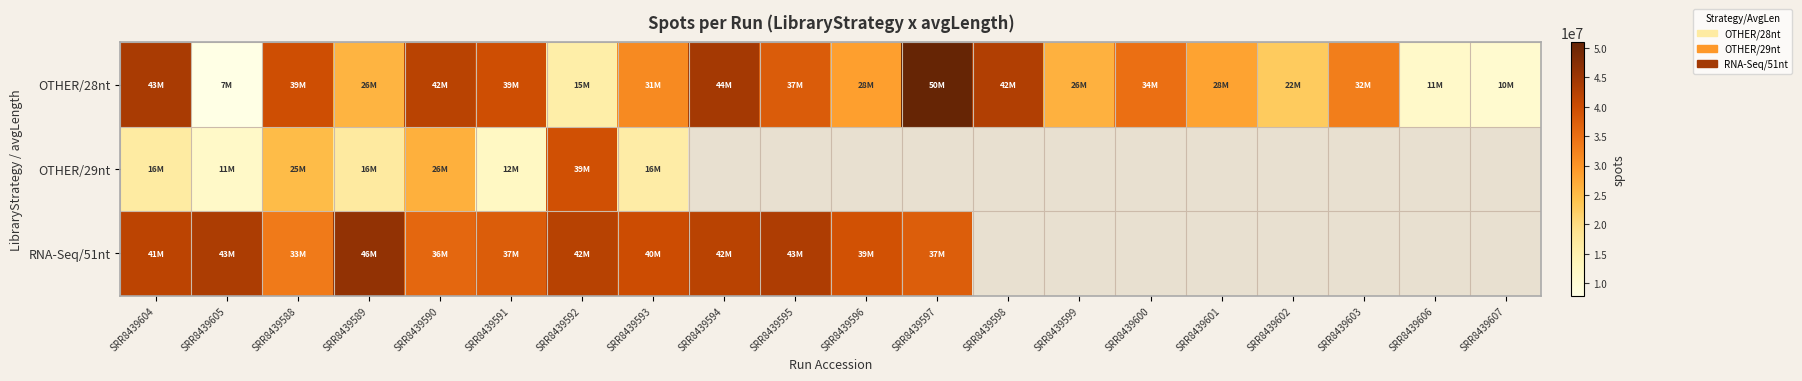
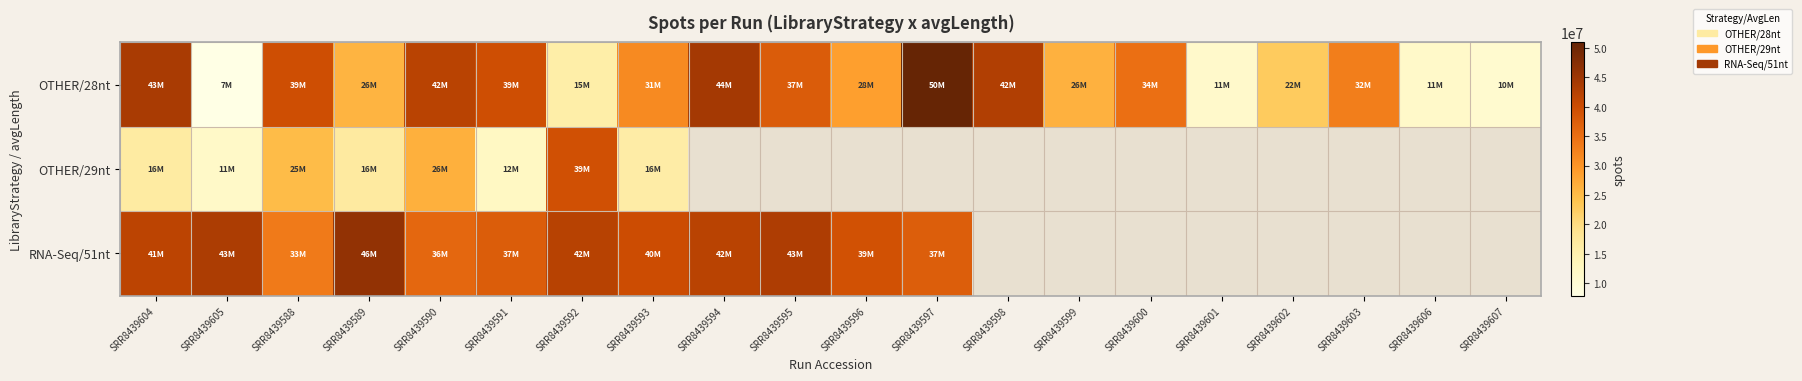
  {
    "OTHER/28nt": {
      "SRR8439604": "43M",
      "SRR8439605": "7M",
      "SRR8439588": "39M",
      "SRR8439589": "26M",
      "SRR8439590": "42M",
      "SRR8439591": "39M",
      "SRR8439592": "15M",
      "SRR8439593": "31M",
      "SRR8439594": "44M",
      "SRR8439595": "37M",
      "SRR8439596": "28M",
      "SRR8439597": "50M",
      "SRR8439598": "42M",
      "SRR8439599": "26M",
      "SRR8439600": "34M",
-     "SRR8439601": "28M",
+     "SRR8439601": "11M",
      "SRR8439602": "22M",
      "SRR8439603": "32M",
      "SRR8439606": "11M",
      "SRR8439607": "10M"
    },
    "OTHER/29nt": {
      "SRR8439604": "16M",
      "SRR8439605": "11M",
      "SRR8439588": "25M",
      "SRR8439589": "16M",
      "SRR8439590": "26M",
      "SRR8439591": "12M",
      "SRR8439592": "39M",
      "SRR8439593": "16M"
    },
    "RNA-Seq/51nt": {
      "SRR8439604": "41M",
      "SRR8439605": "43M",
      "SRR8439588": "33M",
      "SRR8439589": "46M",
      "SRR8439590": "36M",
      "SRR8439591": "37M",
      "SRR8439592": "42M",
      "SRR8439593": "40M",
      "SRR8439594": "42M",
      "SRR8439595": "43M",
      "SRR8439596": "39M",
      "SRR8439597": "37M"
    }
  }
